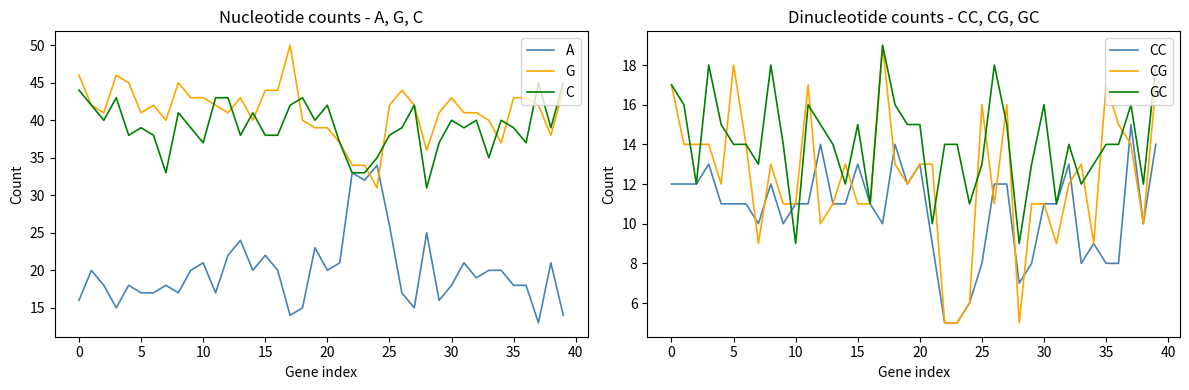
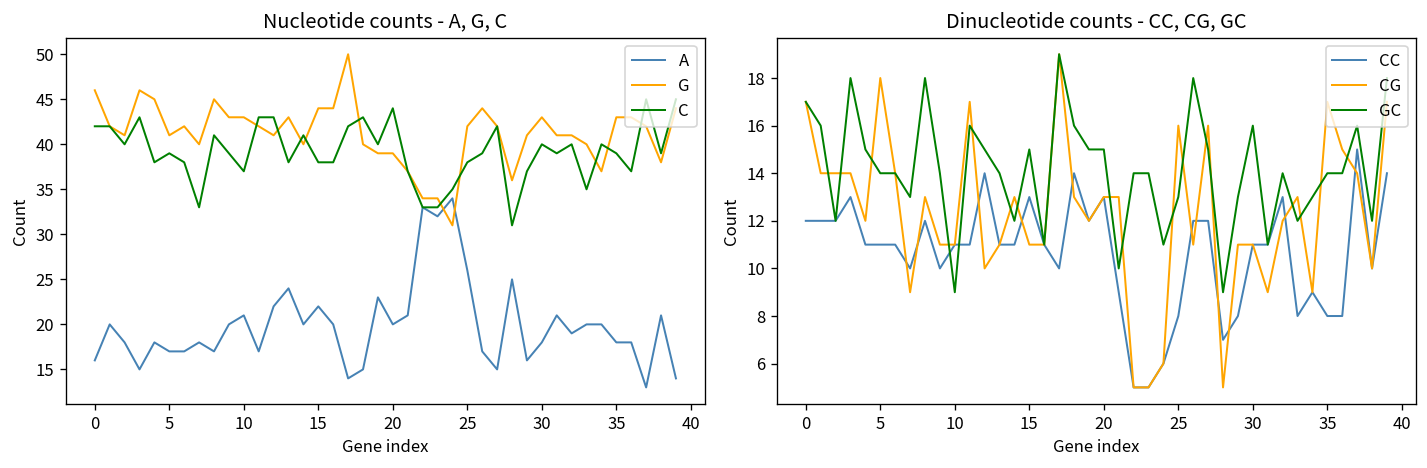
  {
    "Nucleotide counts - A, G, C": {
      "A": {
        "0": 16,
        "5": 17,
        "10": 21,
        "15": 22,
        "20": 20,
        "25": 26,
        "30": 18,
        "35": 18
      },
      "G": {
        "0": 46,
        "5": 41,
        "10": 43,
        "15": 44,
        "20": 39,
        "25": 42,
        "30": 43,
        "35": 43
      },
      "C": {
-       "0": 44,
+       "0": 42,
        "5": 39,
        "10": 37,
        "15": 38,
-       "20": 42,
+       "20": 44,
        "25": 38,
        "30": 40,
        "35": 39
      }
    },
    "Dinucleotide counts - CC, CG, GC": {
      "CC": {
        "0": 12.0,
        "5": 11.0,
        "15": 13.0,
        "25": 8.0,
        "35": 8.0
      },
      "CG": {
        "5": 18.0,
        "15": 11.0,
        "25": 16.0
      },
      "GC": {
        "5": 14.0,
        "10": 9.0,
        "15": 15.0,
        "20": 15.0,
        "25": 13.0,
        "30": 16.0,
        "35": 14.0
      }
    }
  }
